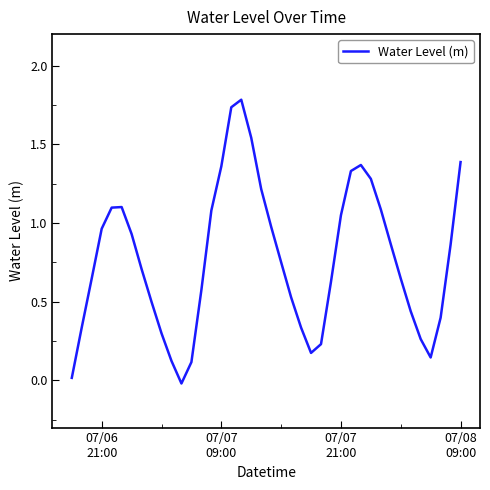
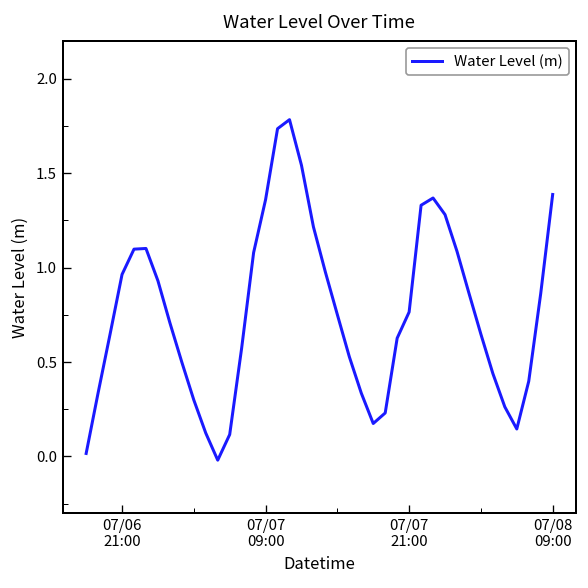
  {
    "07/06 21:00": 0.96,
    "07/07 09:00": 1.36,
-   "07/07 21:00": 1.05,
+   "07/07 21:00": 0.76,
    "07/08 09:00": 1.39
  }
